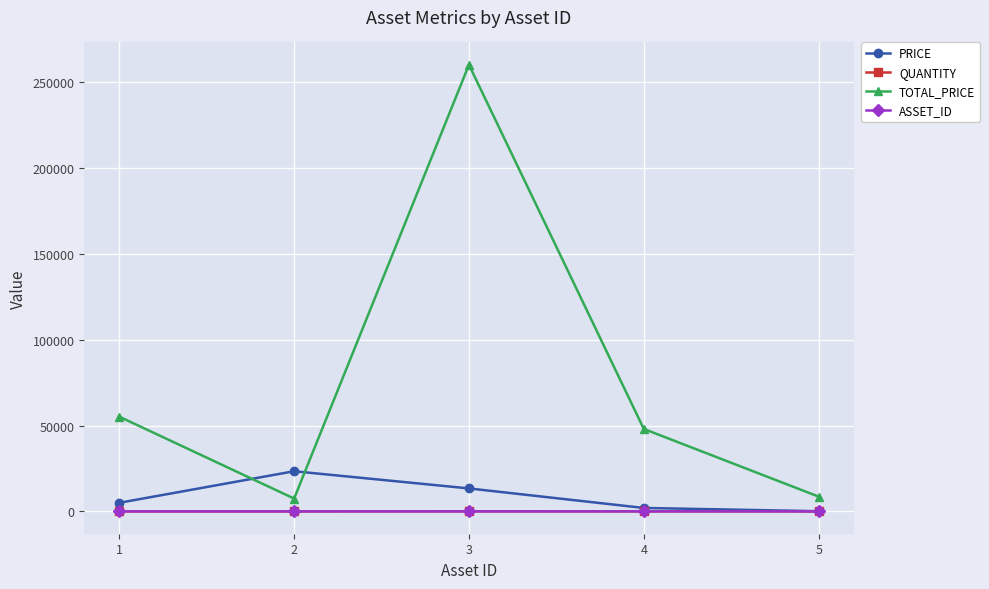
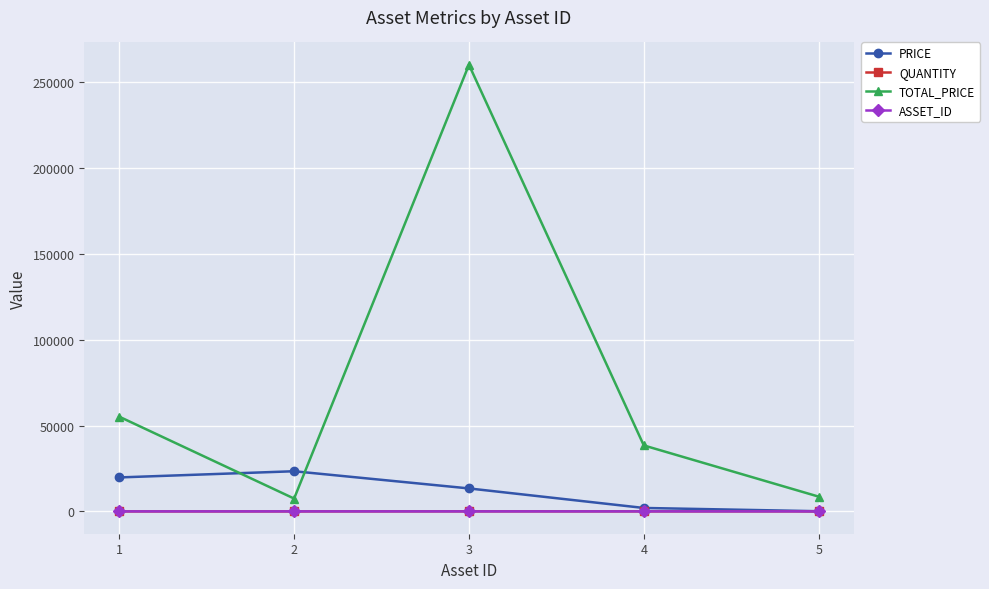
  {
    "PRICE": {
-     "1": 5000,
+     "1": 20000,
      "2": 23000,
      "3": 13000,
      "4": 2000
    },
    "ASSET_ID": {
      "1": 0,
      "2": 0,
      "3": 0,
      "4": 0
    },
    "TOTAL_PRICE": {
      "1": 55000,
      "2": 7000,
      "3": 260000,
-     "4": 48000,
+     "4": 38000,
      "5": 9000
    }
  }
